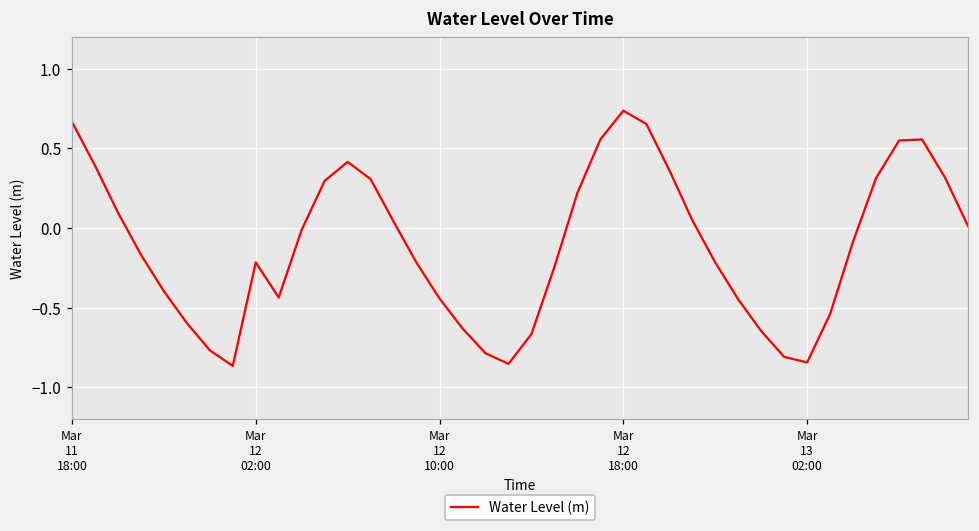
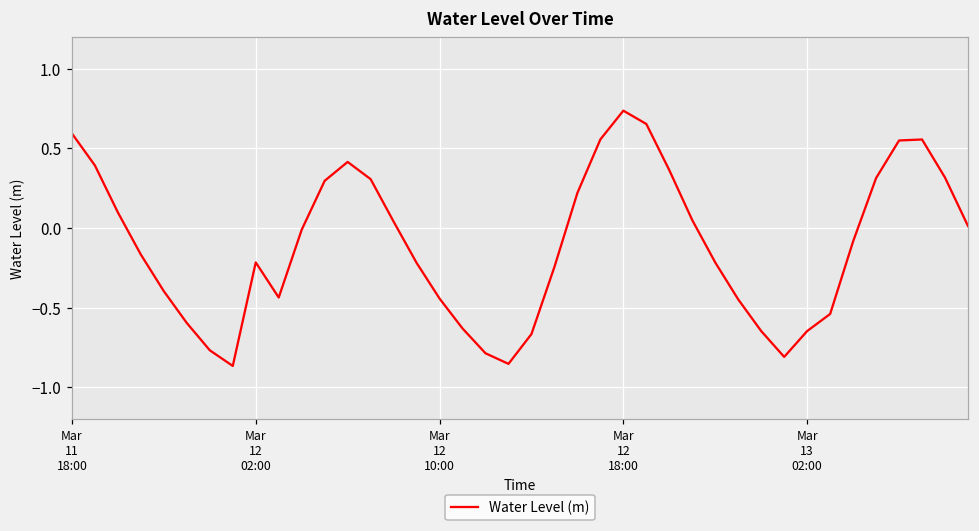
  {
-   "Mar 11 18:00": 0.67,
+   "Mar 11 18:00": 0.59,
    "Mar 12 02:00": -0.22,
    "Mar 12 10:00": -0.44,
    "Mar 12 18:00": 0.74,
-   "Mar 13 02:00": -0.84
+   "Mar 13 02:00": -0.65
  }
